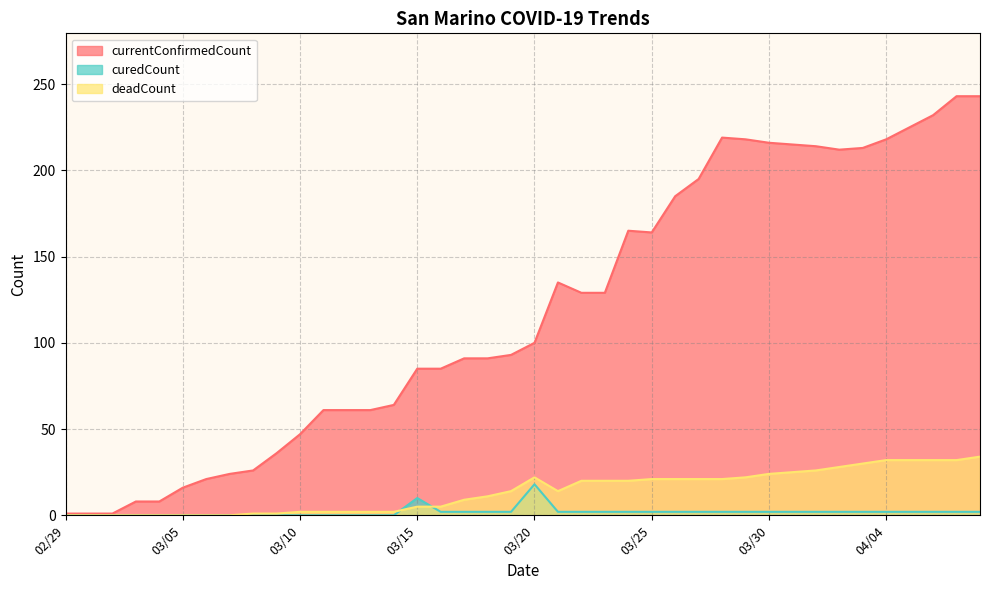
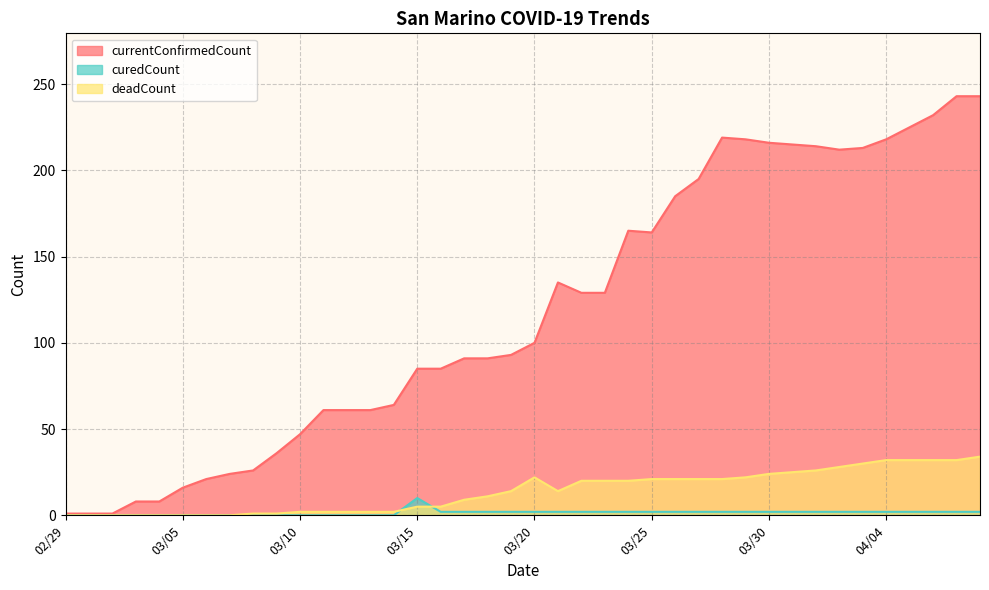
  {
    "currentConfirmedCount": {
      "03/05": 16,
      "03/10": 47,
      "03/15": 85,
      "03/20": 100,
      "03/25": 164,
      "03/30": 216,
      "04/04": 218
    },
    "curedCount": {
      "03/10": 0,
      "03/15": 10,
-     "03/20": 18,
+     "03/20": 2,
      "03/25": 2,
      "03/30": 2,
      "04/04": 2
    },
    "deadCount": {
      "03/10": 2,
      "03/15": 5,
      "03/20": 22,
      "03/25": 21,
      "03/30": 24,
      "04/04": 32
    }
  }
